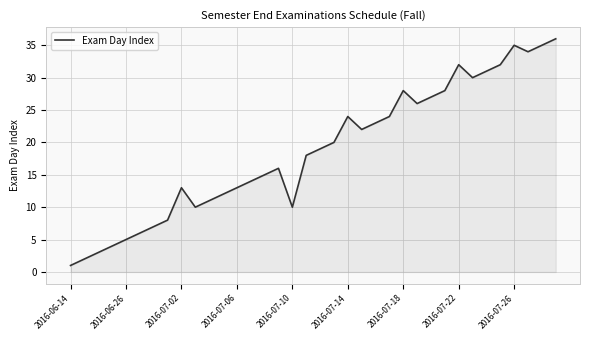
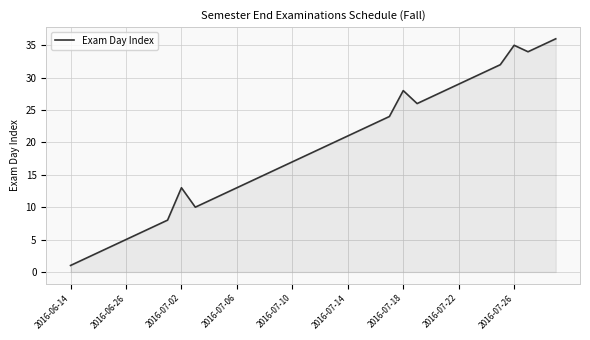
  {
    "2016-06-14": 1,
    "2016-06-26": 5,
    "2016-07-02": 13,
    "2016-07-06": 13,
-   "2016-07-10": 10,
-   "2016-07-14": 24,
+   "2016-07-10": 17,
+   "2016-07-14": 21,
    "2016-07-18": 28,
-   "2016-07-22": 32,
+   "2016-07-22": 29,
    "2016-07-26": 35
  }
